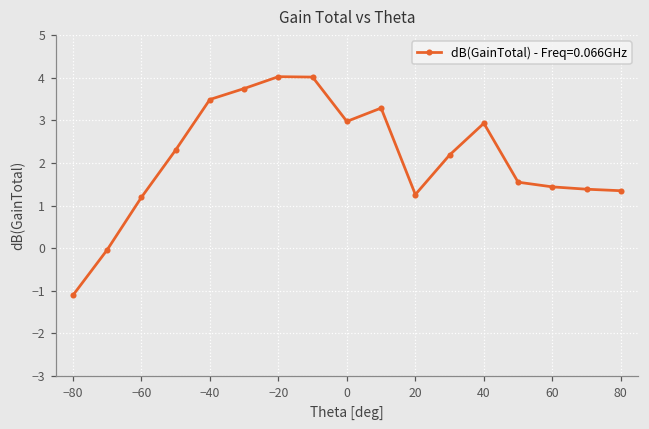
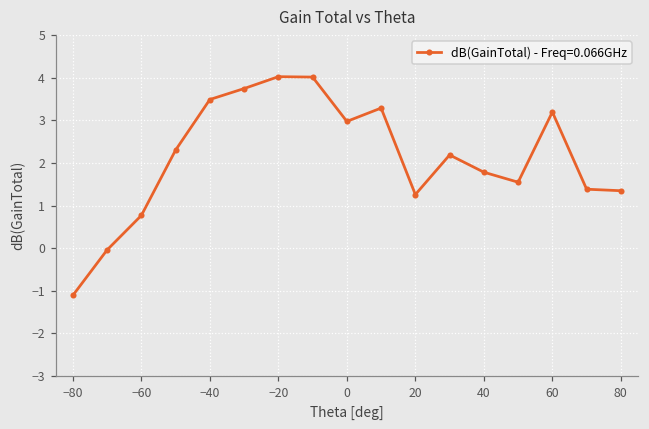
  {
    "−80": -1.1,
-   "−60": 1.2,
+   "−60": 0.8,
    "−40": 3.5,
    "−20": 4.0,
    "0": 3.0,
    "20": 1.3,
-   "40": 2.9,
-   "60": 1.4,
+   "40": 1.8,
+   "60": 3.2,
    "80": 1.3
  }
